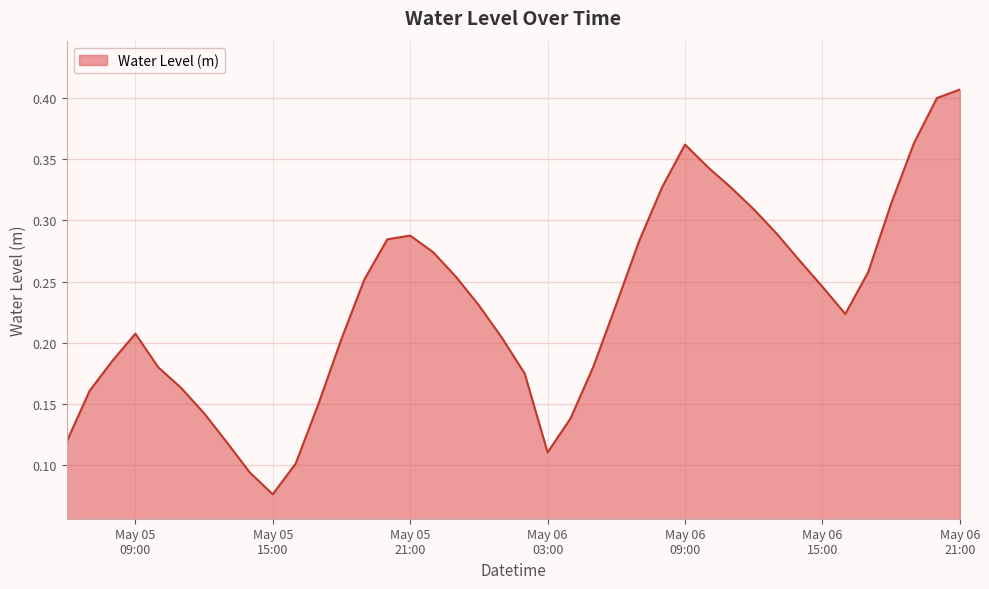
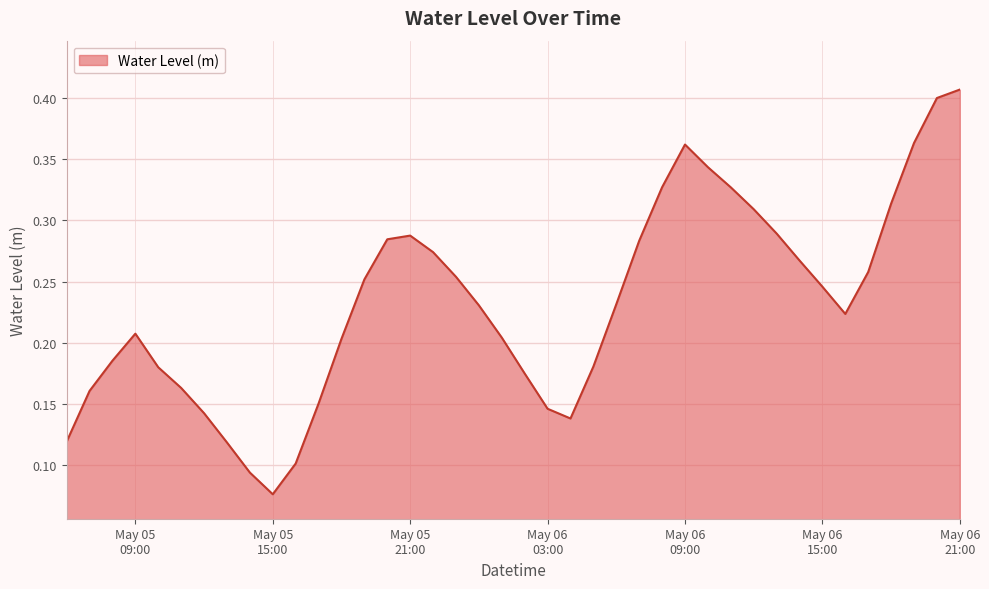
  {
    "May 05 09:00": 0.207,
    "May 05 15:00": 0.076,
    "May 05 21:00": 0.288,
-   "May 06 03:00": 0.110,
+   "May 06 03:00": 0.146,
    "May 06 09:00": 0.362,
    "May 06 15:00": 0.246,
    "May 06 21:00": 0.407
  }
